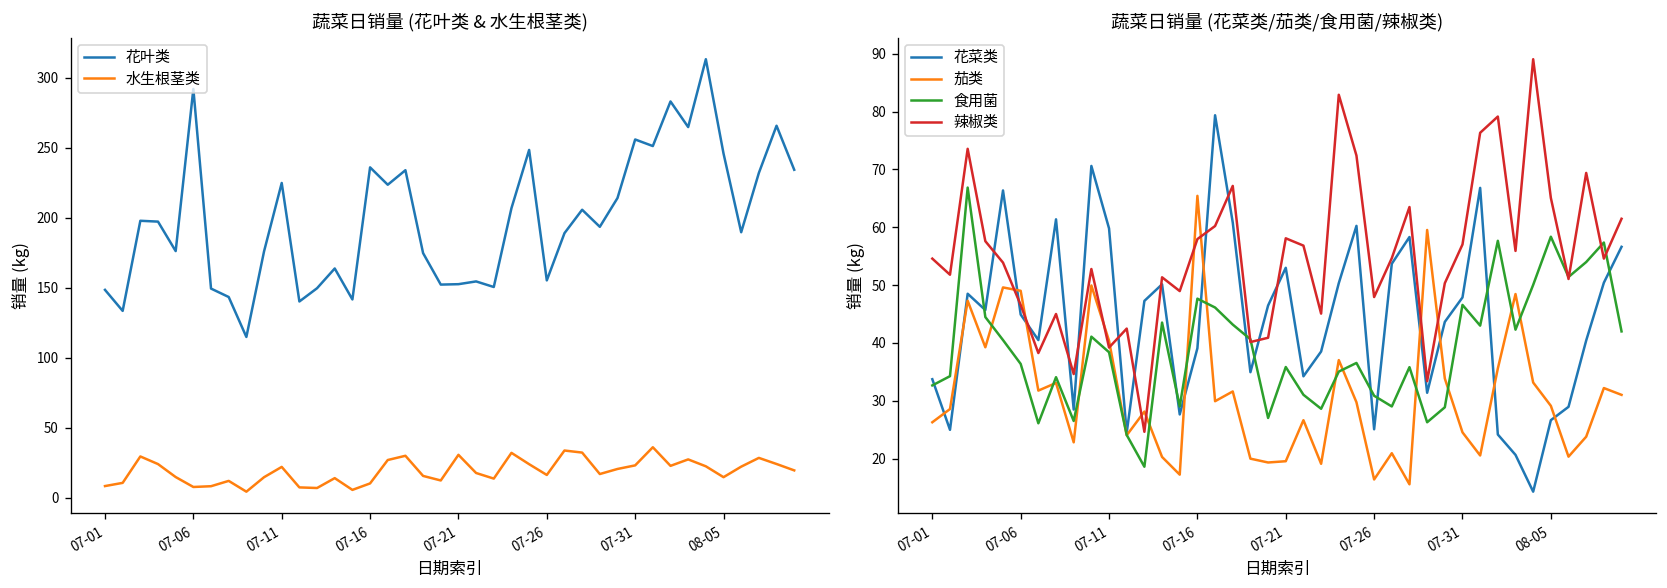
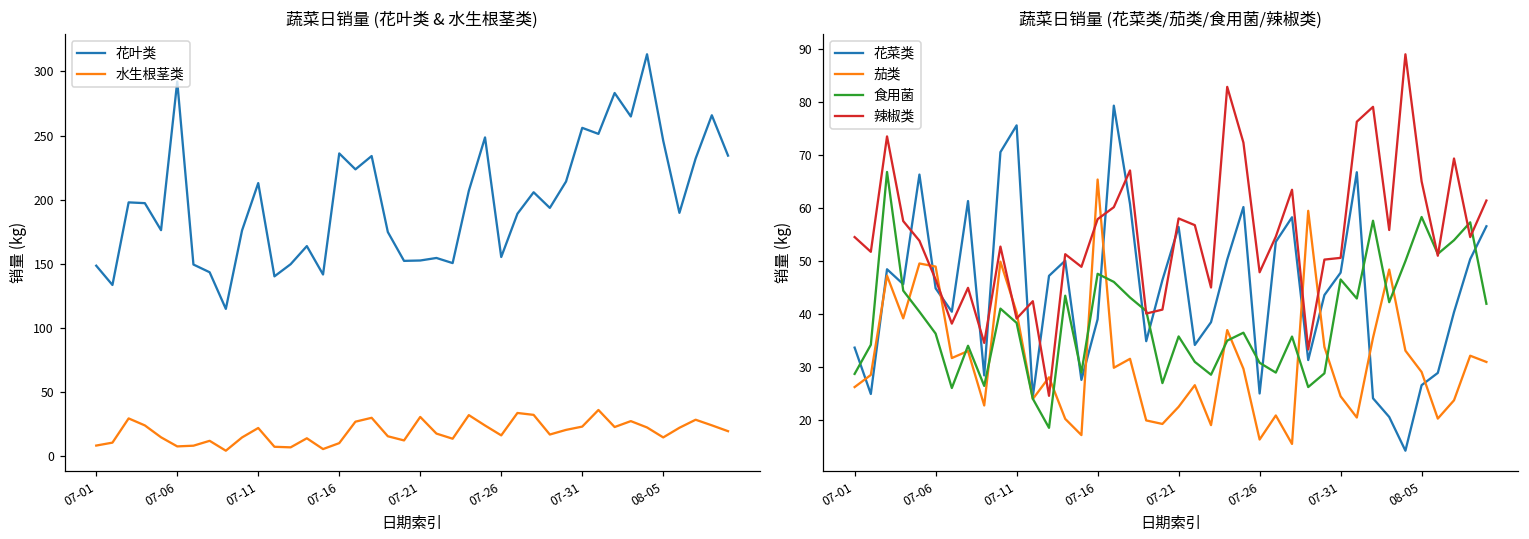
  {
    "蔬菜日销量 (花叶类 & 水生根茎类)": {
      "花叶类": {
        "07-01": 149,
-       "07-11": 225,
+       "07-11": 213,
        "07-16": 236,
        "07-21": 153,
        "07-26": 155,
        "07-31": 256,
        "08-05": 246
      },
      "水生根茎类": {
        "07-01": 9,
        "07-06": 8,
        "07-11": 22,
        "07-16": 10,
        "07-21": 31,
        "07-26": 16,
        "07-31": 23,
        "08-05": 15
      }
    },
    "蔬菜日销量 (花菜类/茄类/食用菌/辣椒类)": {
      "花菜类": {
        "07-01": 34,
        "07-06": 45,
-       "07-11": 60,
+       "07-11": 76,
        "07-16": 39,
-       "07-21": 53,
+       "07-21": 56,
        "07-26": 25,
        "07-31": 48,
        "08-05": 27
      },
      "茄类": {
        "07-01": 26,
        "07-06": 49,
        "07-11": 40,
        "07-16": 65,
-       "07-21": 20,
+       "07-21": 23,
        "07-26": 16,
        "07-31": 25,
        "08-05": 29
      },
      "食用菌": {
-       "07-01": 33,
+       "07-01": 29,
        "07-06": 36,
        "07-11": 38,
        "07-16": 48,
        "07-21": 36,
        "07-26": 31,
        "07-31": 47,
        "08-05": 58
      },
      "辣椒类": {
        "07-01": 55,
        "07-06": 47,
        "07-11": 39,
        "07-16": 58,
        "07-21": 58,
        "07-26": 48,
-       "07-31": 57,
+       "07-31": 51,
        "08-05": 65
      }
    }
  }
